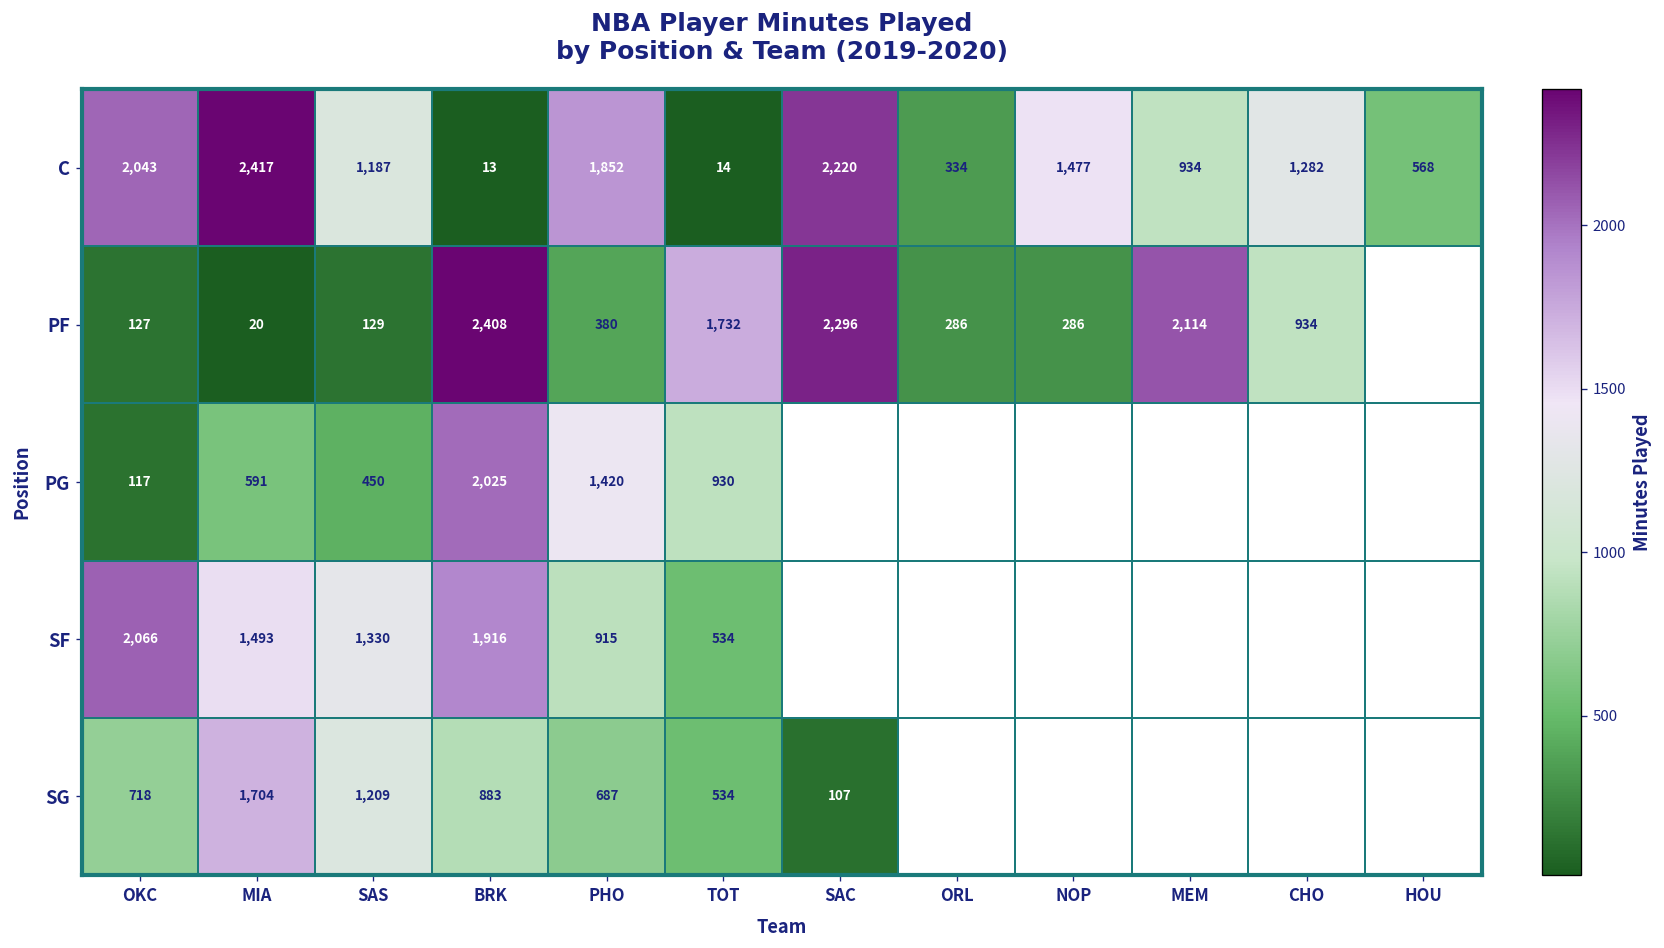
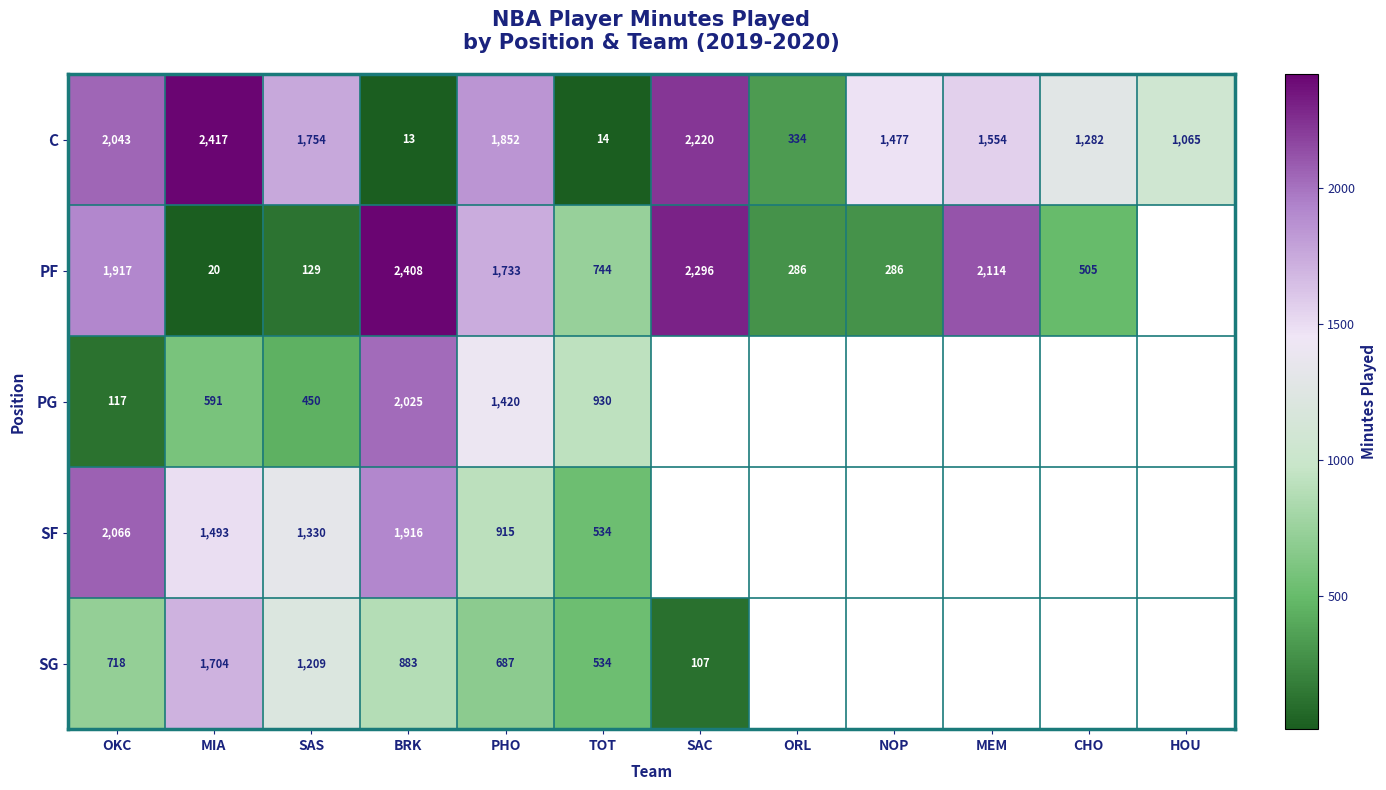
  {
    "C": {
      "OKC": "2,043",
      "MIA": "2,417",
-     "SAS": "1,187",
+     "SAS": "1,754",
      "BRK": "13",
      "PHO": "1,852",
      "TOT": "14",
      "SAC": "2,220",
      "ORL": "334",
      "NOP": "1,477",
-     "MEM": "934",
+     "MEM": "1,554",
      "CHO": "1,282",
-     "HOU": "568"
+     "HOU": "1,065"
    },
    "PF": {
-     "OKC": "127",
+     "OKC": "1,917",
      "MIA": "20",
      "SAS": "129",
      "BRK": "2,408",
-     "PHO": "380",
-     "TOT": "1,732",
+     "PHO": "1,733",
+     "TOT": "744",
      "SAC": "2,296",
      "ORL": "286",
      "NOP": "286",
      "MEM": "2,114",
-     "CHO": "934"
+     "CHO": "505"
    },
    "PG": {
      "OKC": "117",
      "MIA": "591",
      "SAS": "450",
      "BRK": "2,025",
      "PHO": "1,420",
      "TOT": "930"
    },
    "SF": {
      "OKC": "2,066",
      "MIA": "1,493",
      "SAS": "1,330",
      "BRK": "1,916",
      "PHO": "915",
      "TOT": "534"
    },
    "SG": {
      "OKC": "718",
      "MIA": "1,704",
      "SAS": "1,209",
      "BRK": "883",
      "PHO": "687",
      "TOT": "534",
      "SAC": "107"
    }
  }
